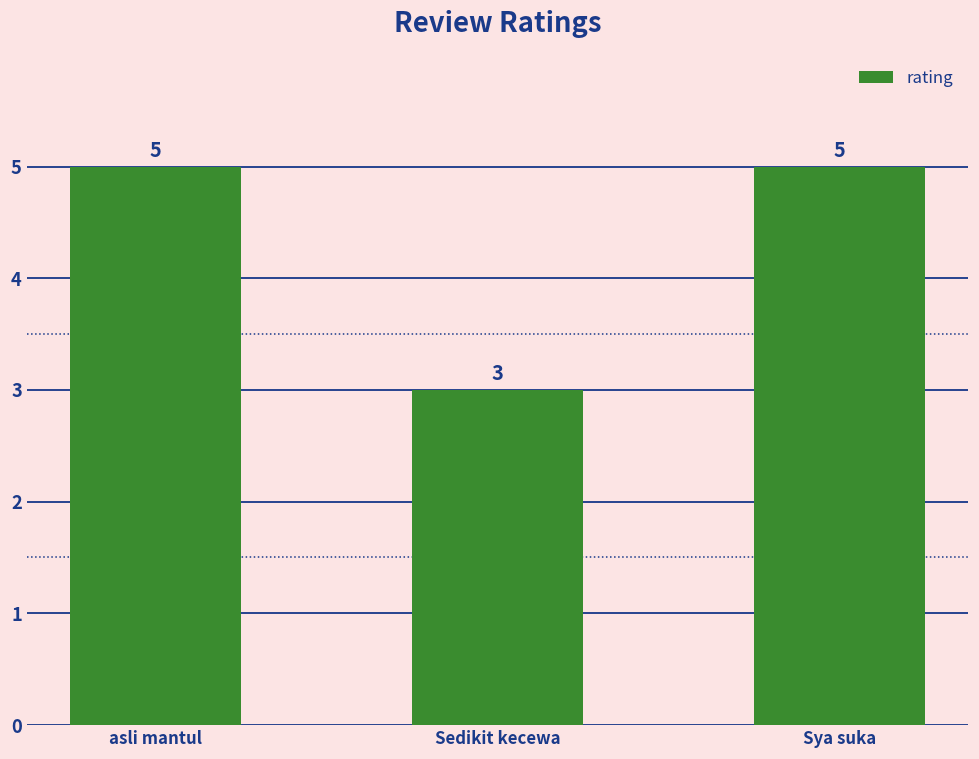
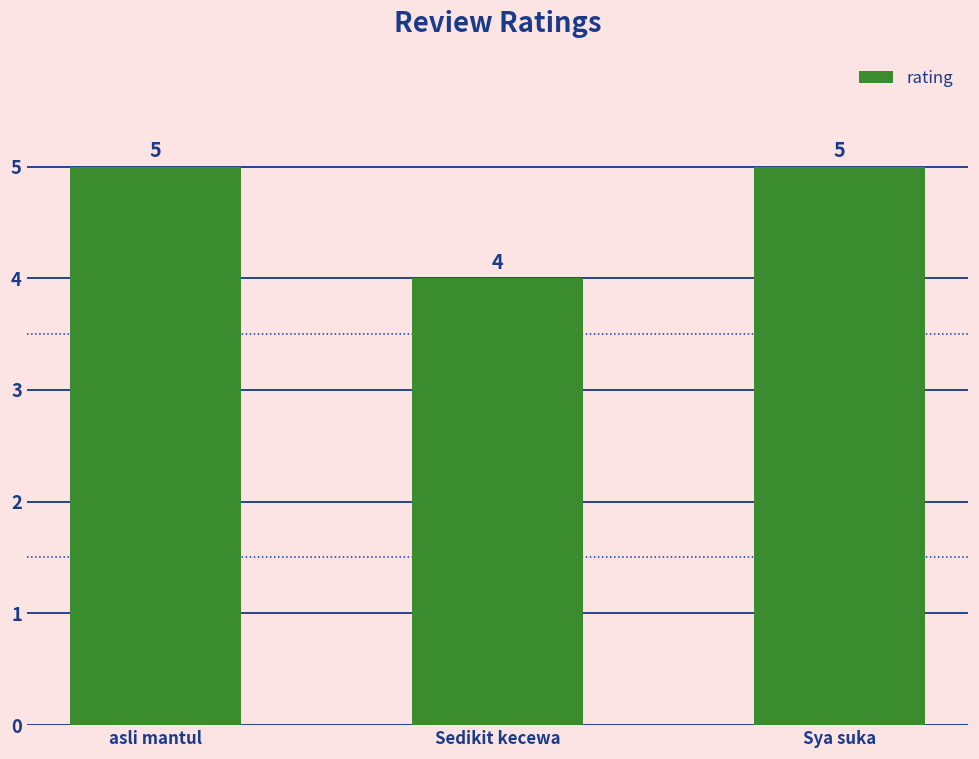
  {
    "asli mantul": 5,
-   "Sedikit kecewa": 3,
+   "Sedikit kecewa": 4,
    "Sya suka": 5
  }
